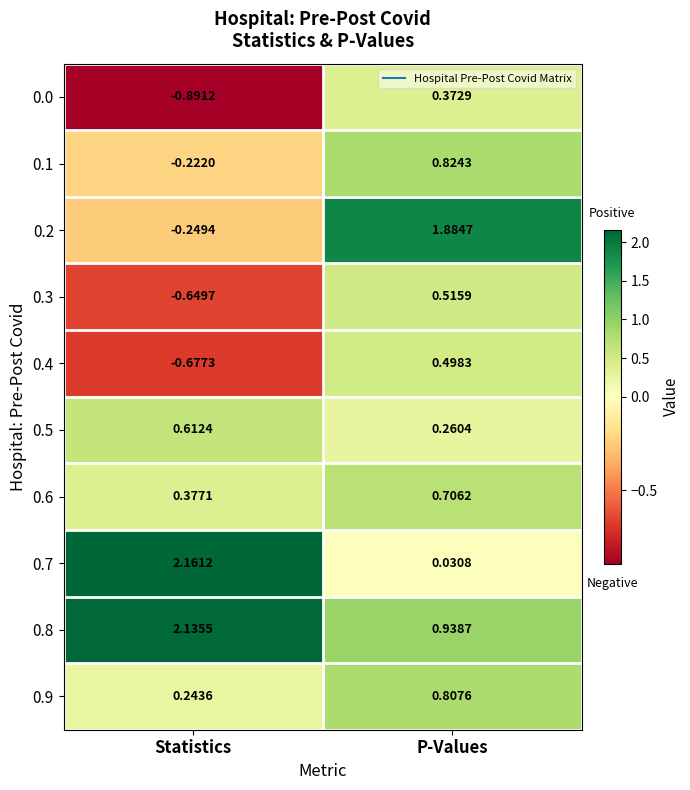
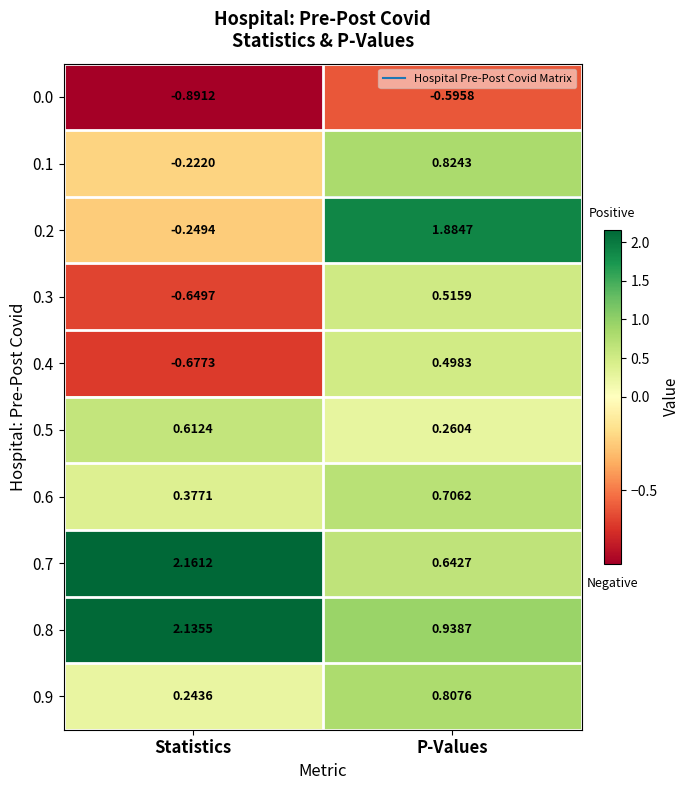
  {
    "0.0": {
      "Statistics": -0.8912,
-     "P-Values": 0.3729
+     "P-Values": -0.5958
    },
    "0.1": {
      "Statistics": -0.2220,
      "P-Values": 0.8243
    },
    "0.2": {
      "Statistics": -0.2494,
      "P-Values": 1.8847
    },
    "0.3": {
      "Statistics": -0.6497,
      "P-Values": 0.5159
    },
    "0.4": {
      "Statistics": -0.6773,
      "P-Values": 0.4983
    },
    "0.5": {
      "Statistics": 0.6124,
      "P-Values": 0.2604
    },
    "0.6": {
      "Statistics": 0.3771,
      "P-Values": 0.7062
    },
    "0.7": {
      "Statistics": 2.1612,
-     "P-Values": 0.0308
+     "P-Values": 0.6427
    },
    "0.8": {
      "Statistics": 2.1355,
      "P-Values": 0.9387
    },
    "0.9": {
      "Statistics": 0.2436,
      "P-Values": 0.8076
    }
  }
